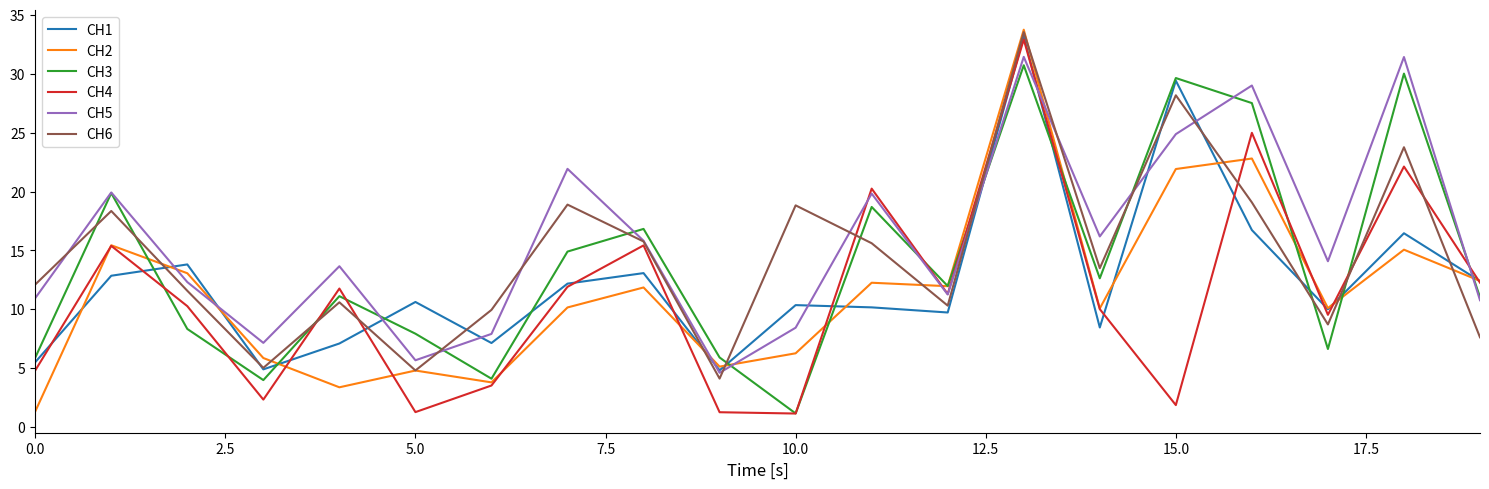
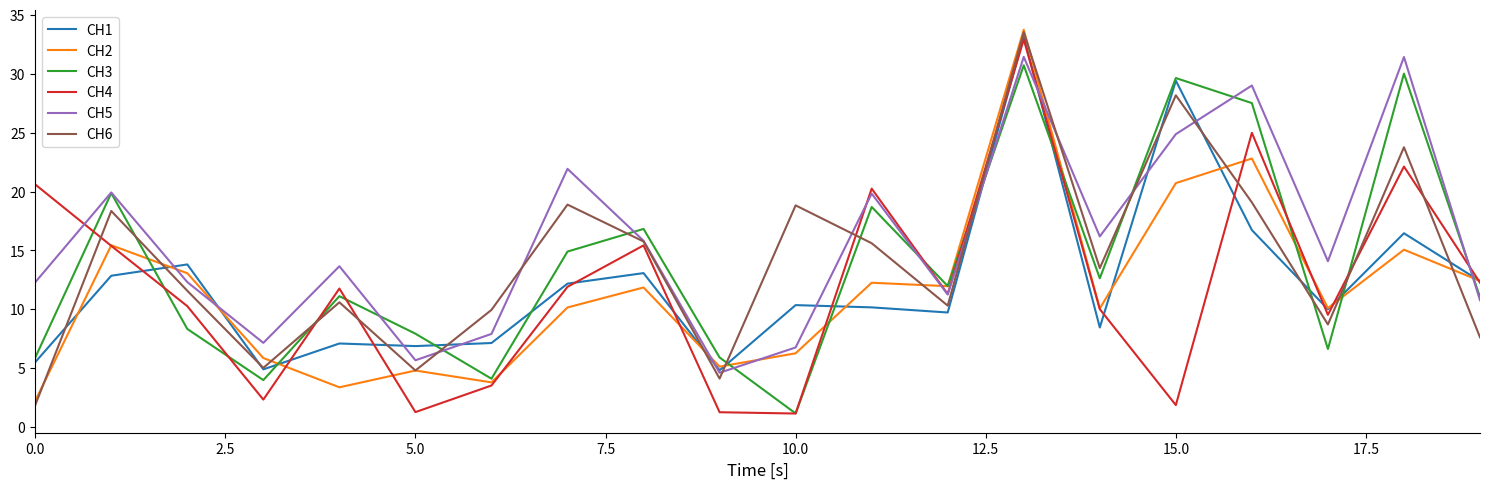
  {
    "CH1": {
      "0.0": 5.5,
-     "5.0": 10.6,
+     "5.0": 6.9,
      "10.0": 10.4,
      "15.0": 29.4
    },
    "CH2": {
-     "0.0": 1.3,
+     "0.0": 2.2,
      "10.0": 6.3,
-     "15.0": 21.9
+     "15.0": 20.7
    },
    "CH3": {
      "0.0": 5.9,
      "5.0": 7.9,
      "15.0": 29.6
    },
    "CH4": {
-     "0.0": 4.8,
+     "0.0": 20.6,
      "5.0": 1.3,
      "15.0": 1.9
    },
    "CH5": {
-     "0.0": 11.0,
+     "0.0": 12.3,
      "5.0": 5.7,
-     "10.0": 8.4,
+     "10.0": 6.8,
      "15.0": 24.9
    },
    "CH6": {
-     "0.0": 12.1,
+     "0.0": 1.9,
      "10.0": 18.8,
      "15.0": 28.2
    }
  }
